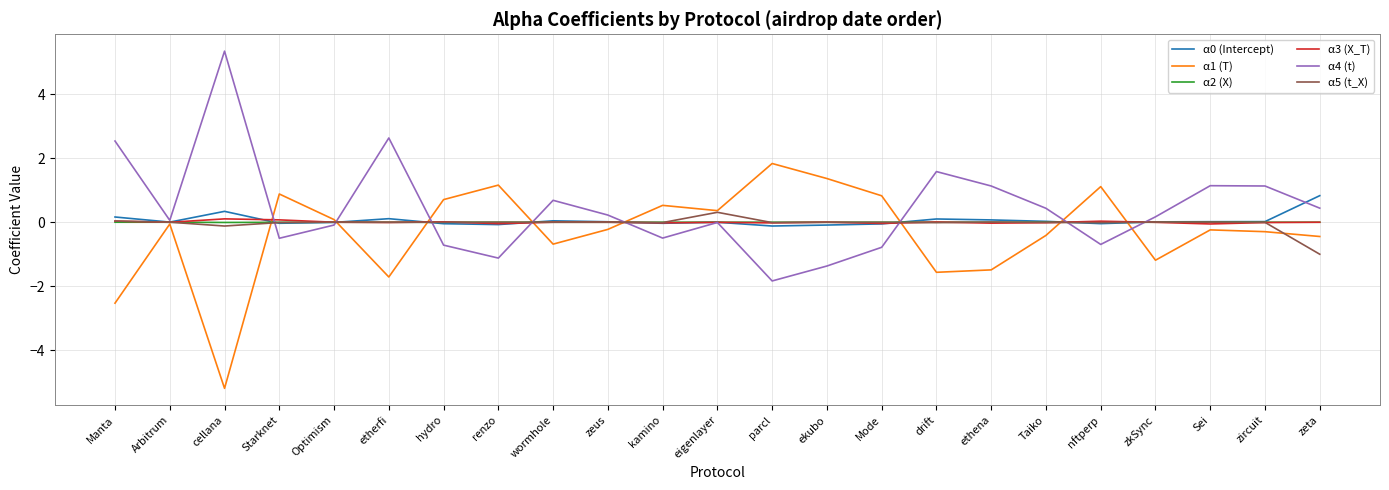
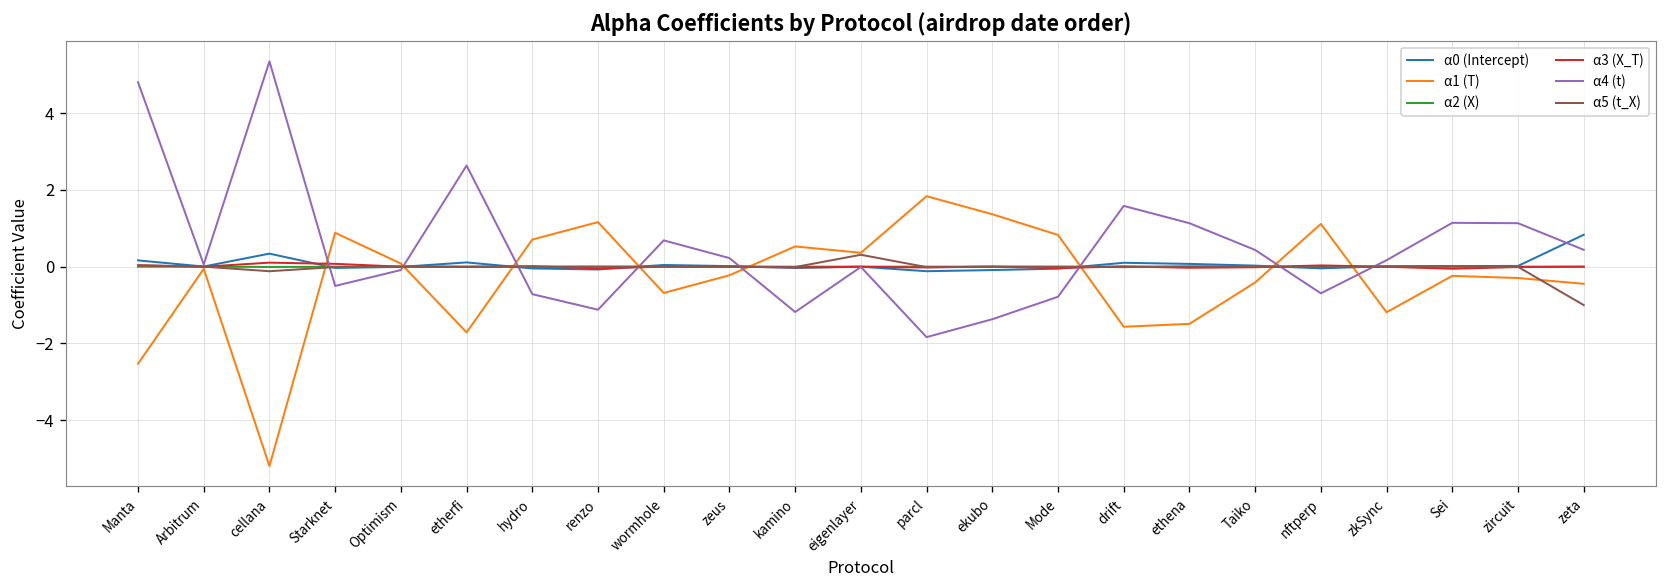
  {
    "α0 (Intercept)": {
      "Manta": 0.2,
      "cellana": 0.3,
      "etherfi": 0.1,
      "parcl": -0.1,
      "ekubo": -0.1,
      "drift": 0.1,
      "zeta": 0.8
    },
    "α1 (T)": {
      "Manta": -2.5,
      "cellana": -5.2,
      "Starknet": 0.9,
      "etherfi": -1.7,
      "hydro": 0.7,
      "renzo": 1.2,
      "wormhole": -0.7,
      "zeus": -0.2,
      "kamino": 0.5,
      "parcl": 1.8,
      "ekubo": 1.4,
      "Mode": 0.8,
      "drift": -1.6,
      "ethena": -1.5,
      "Taiko": -0.4,
      "nftperp": 1.1,
      "zkSync": -1.2,
      "Sei": -0.2,
      "zircuit": -0.3,
      "zeta": -0.4
    },
    "α2 (X)": {
      "cellana": 0.0
    },
    "α3 (X_T)": {
      "cellana": 0.1
    },
    "α4 (t)": {
-     "Manta": 2.5,
+     "Manta": 4.8,
      "cellana": 5.3,
      "Starknet": -0.5,
      "Optimism": -0.1,
      "etherfi": 2.6,
      "hydro": -0.7,
      "renzo": -1.1,
      "wormhole": 0.7,
      "zeus": 0.2,
-     "kamino": -0.5,
+     "kamino": -1.2,
      "parcl": -1.8,
      "ekubo": -1.4,
      "Mode": -0.8,
      "drift": 1.6,
      "ethena": 1.1,
      "Taiko": 0.4,
      "nftperp": -0.7,
      "zkSync": 0.2,
      "Sei": 1.1,
      "zircuit": 1.1,
      "zeta": 0.4
    },
    "α5 (t_X)": {
      "cellana": -0.1,
      "zeta": -1.0
    }
  }
